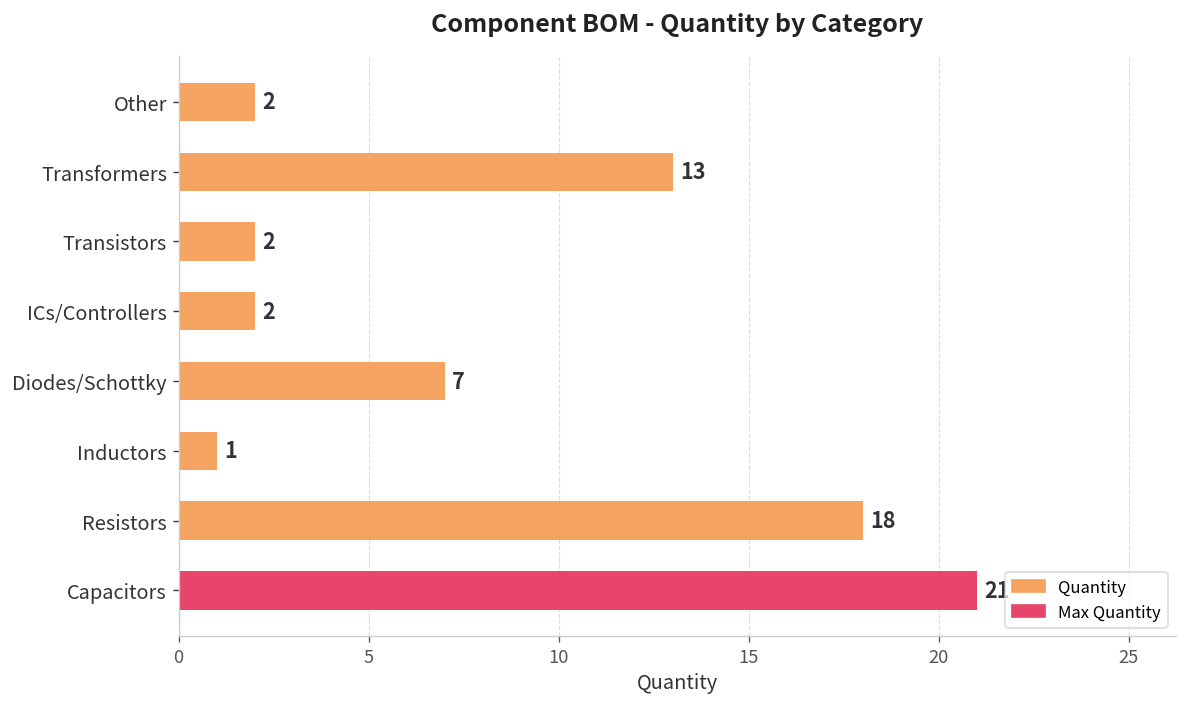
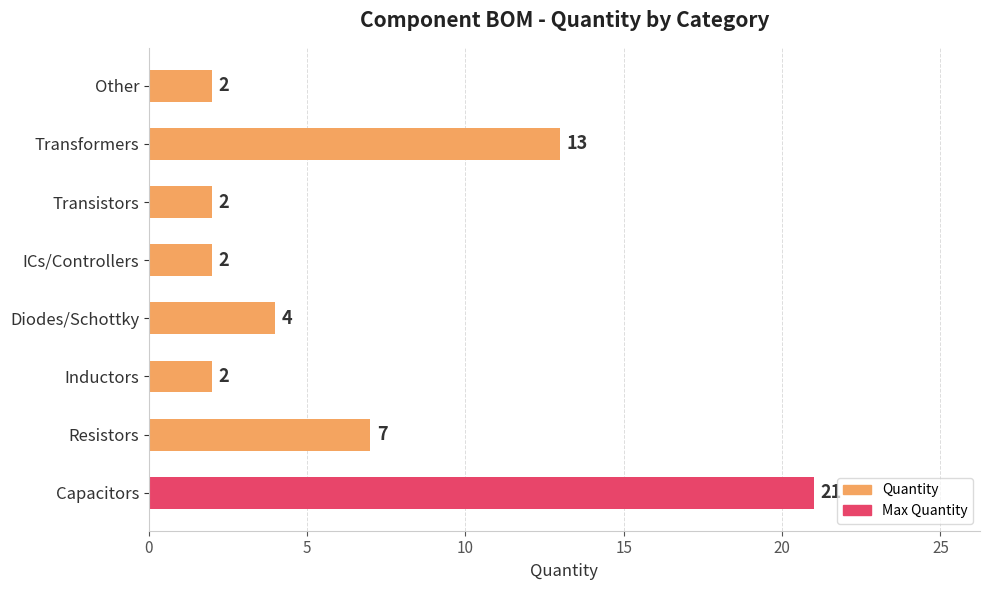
  {
    "Other": 2,
    "Transformers": 13,
    "Transistors": 2,
    "ICs/Controllers": 2,
-   "Diodes/Schottky": 7,
-   "Inductors": 1,
-   "Resistors": 18
+   "Diodes/Schottky": 4,
+   "Inductors": 2,
+   "Resistors": 7
  }
